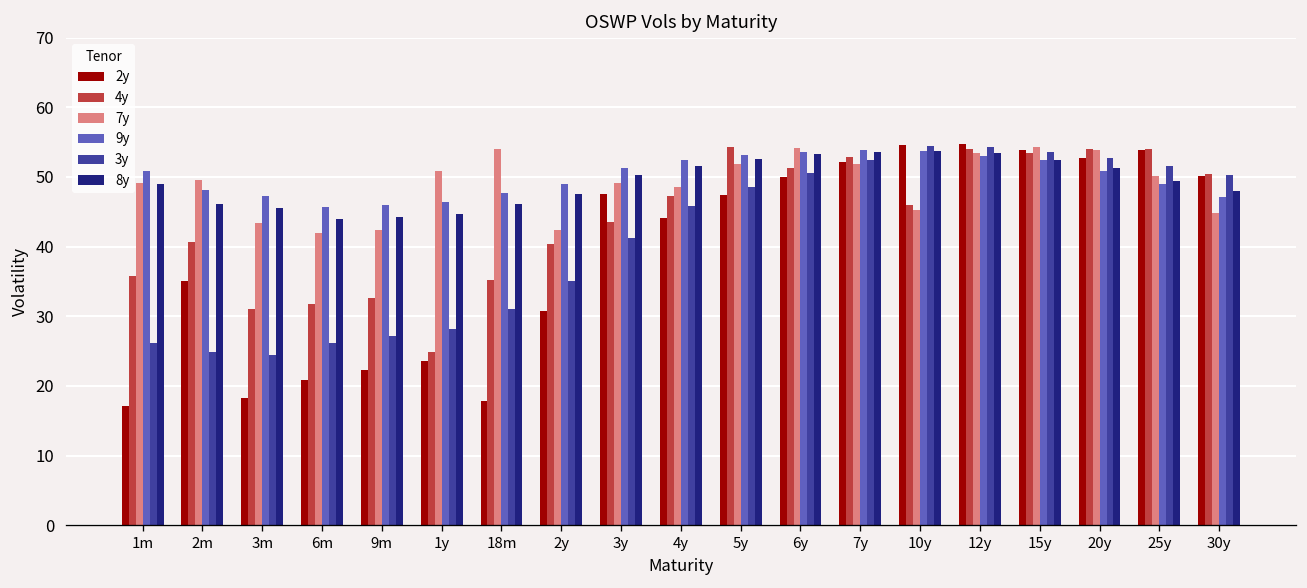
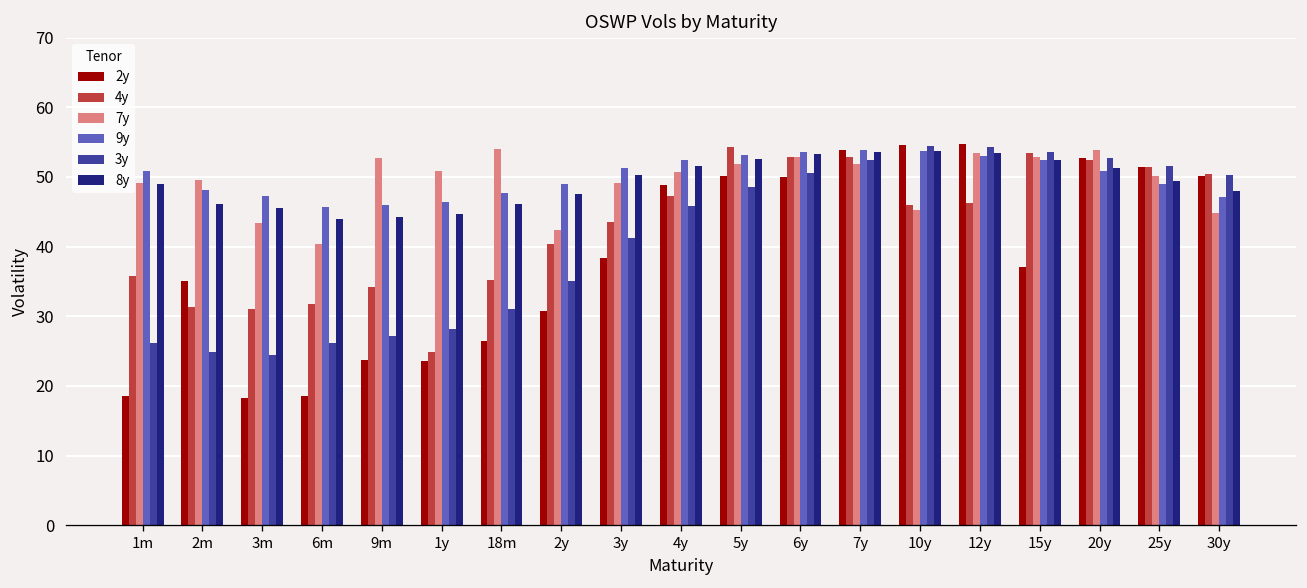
  {
    "2y": {
-     "1m": 17,
+     "1m": 19,
      "2m": 35,
      "3m": 18,
-     "6m": 21,
-     "9m": 22,
+     "6m": 19,
+     "9m": 24,
      "1y": 24,
-     "18m": 18,
+     "18m": 27,
      "2y": 31,
-     "3y": 48,
-     "4y": 44,
-     "5y": 47,
+     "3y": 38,
+     "4y": 49,
+     "5y": 50,
      "6y": 50,
-     "7y": 52,
+     "7y": 54,
      "10y": 55,
      "12y": 55,
-     "15y": 54,
+     "15y": 37,
      "20y": 53,
-     "25y": 54,
+     "25y": 51,
      "30y": 50
    },
    "4y": {
      "1m": 36,
-     "2m": 41,
+     "2m": 31,
      "3m": 31,
      "6m": 32,
-     "9m": 33,
+     "9m": 34,
      "1y": 25,
      "18m": 35,
      "2y": 40,
      "3y": 44,
      "4y": 47,
      "5y": 54,
-     "6y": 51,
+     "6y": 53,
      "7y": 53,
      "10y": 46,
-     "12y": 54,
+     "12y": 46,
      "15y": 54,
-     "20y": 54,
-     "25y": 54,
+     "20y": 53,
+     "25y": 51,
      "30y": 50
    },
    "7y": {
      "1m": 49,
      "2m": 50,
      "3m": 43,
-     "6m": 42,
-     "9m": 42,
+     "6m": 40,
+     "9m": 53,
      "1y": 51,
      "18m": 54,
      "2y": 42,
      "3y": 49,
-     "4y": 49,
+     "4y": 51,
      "5y": 52,
-     "6y": 54,
+     "6y": 53,
      "7y": 52,
      "10y": 45,
      "12y": 54,
-     "15y": 54,
+     "15y": 53,
      "20y": 54,
      "25y": 50,
      "30y": 45
    }
  }
